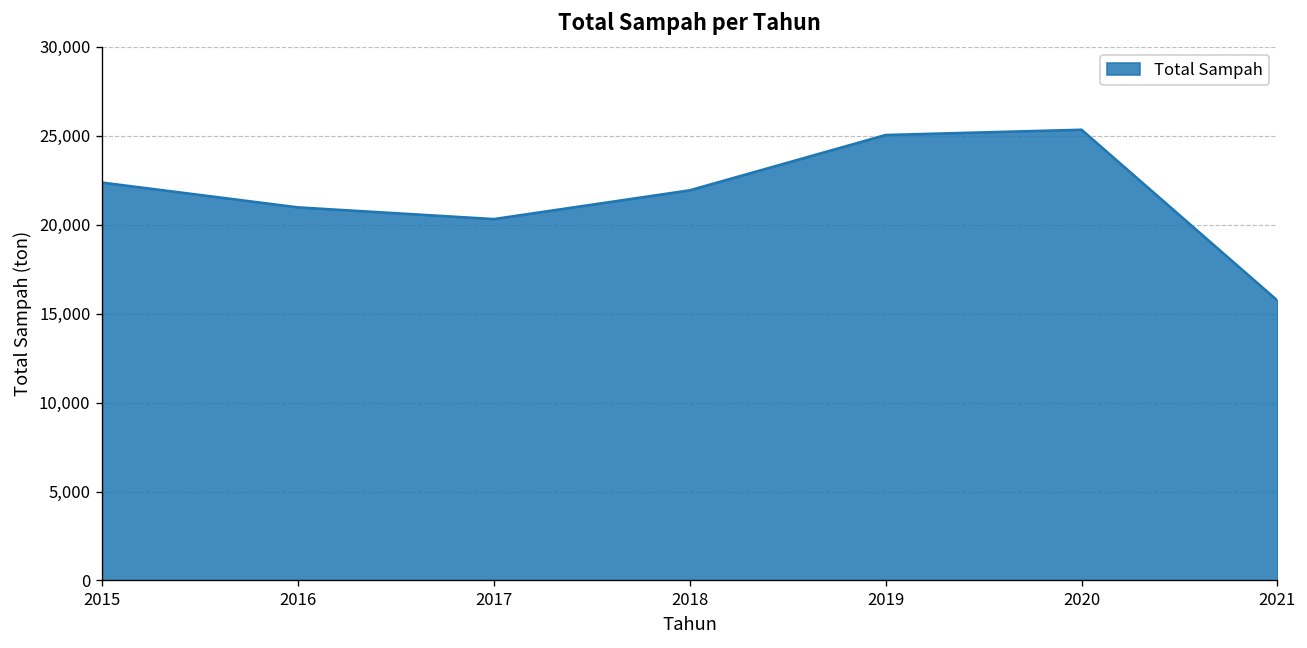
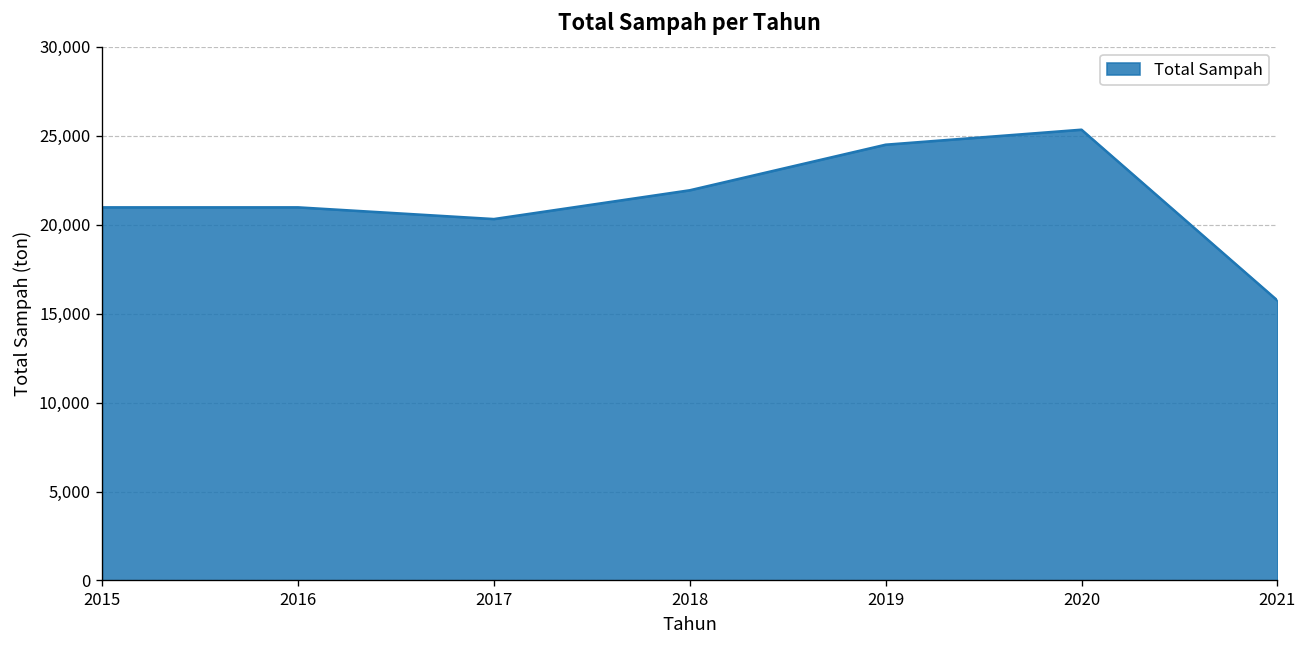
  {
-   "2015": "22,400",
+   "2015": "21,000",
    "2016": "21,000",
    "2017": "20,300",
    "2018": "21,900",
-   "2019": "25,000",
+   "2019": "24,500",
    "2020": "25,300",
    "2021": "15,700"
  }
